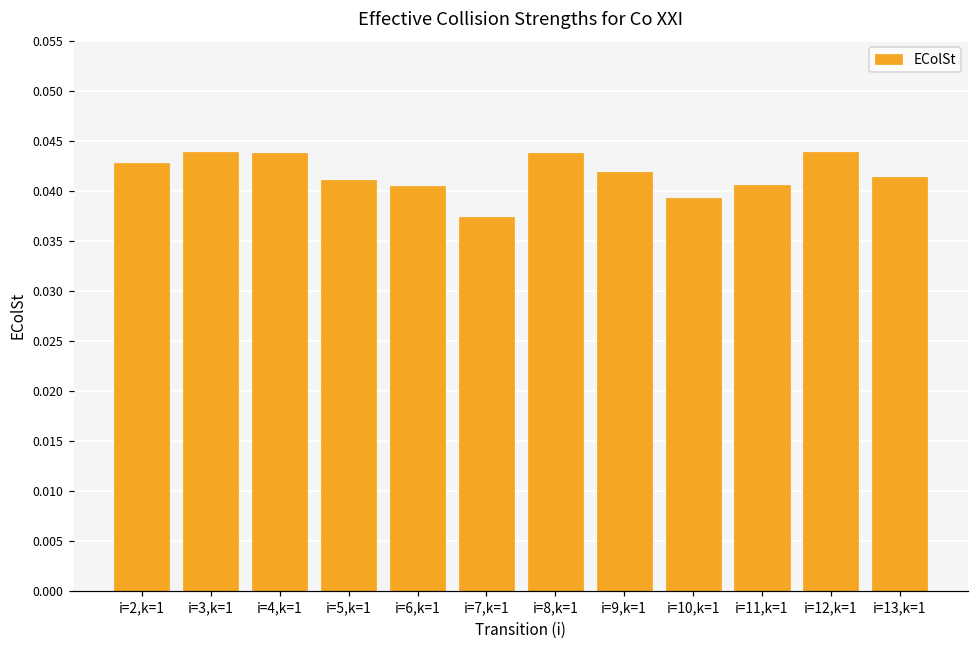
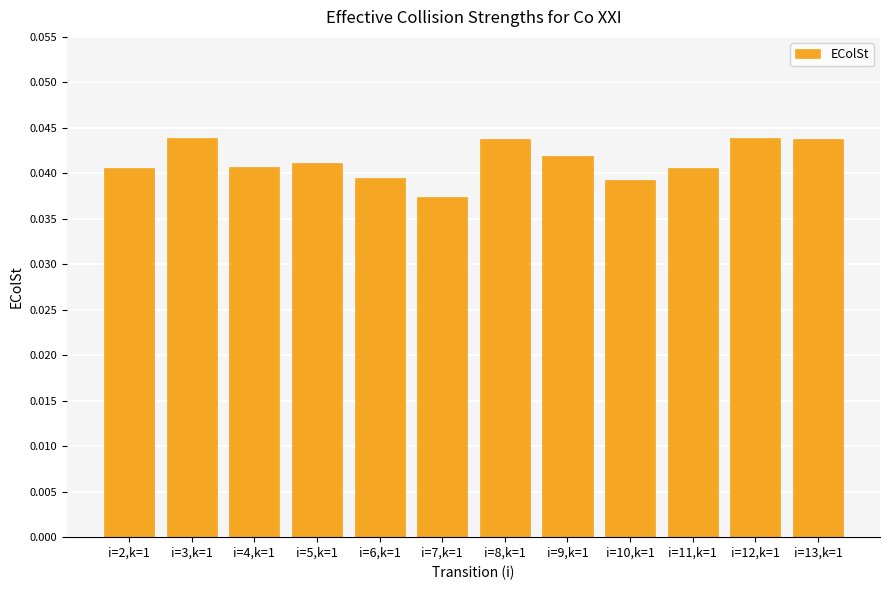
  {
-   "i=2,k=1": 0.043,
+   "i=2,k=1": 0.041,
    "i=3,k=1": 0.044,
-   "i=4,k=1": 0.044,
+   "i=4,k=1": 0.041,
    "i=5,k=1": 0.041,
-   "i=6,k=1": 0.041,
+   "i=6,k=1": 0.040,
    "i=7,k=1": 0.037,
    "i=8,k=1": 0.044,
    "i=9,k=1": 0.042,
    "i=10,k=1": 0.039,
    "i=11,k=1": 0.041,
    "i=12,k=1": 0.044,
-   "i=13,k=1": 0.041
+   "i=13,k=1": 0.044
  }
